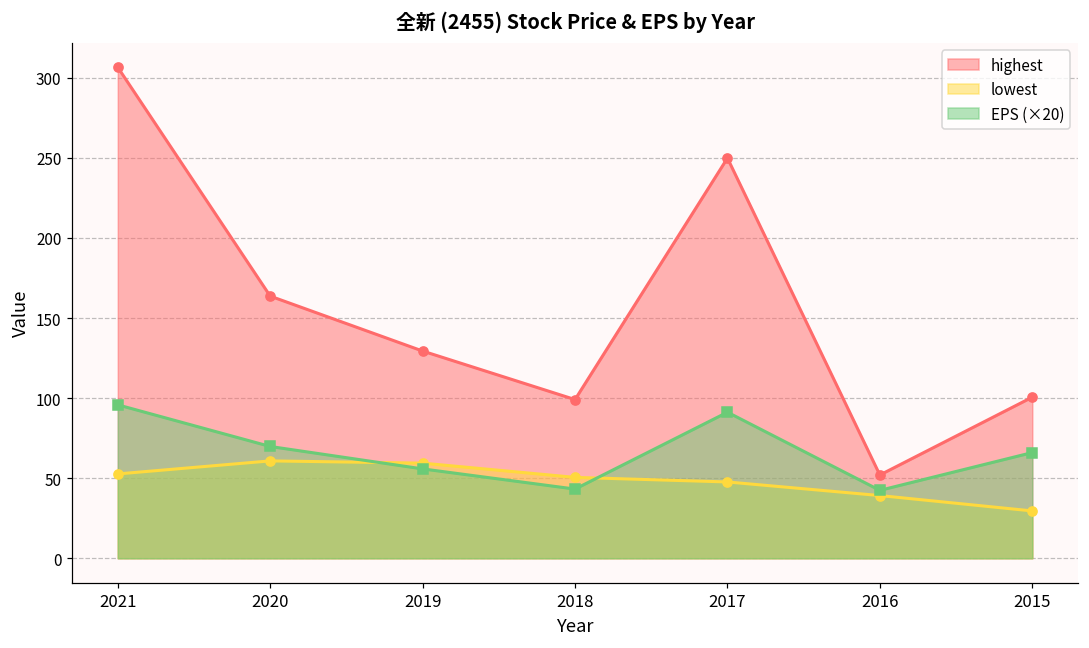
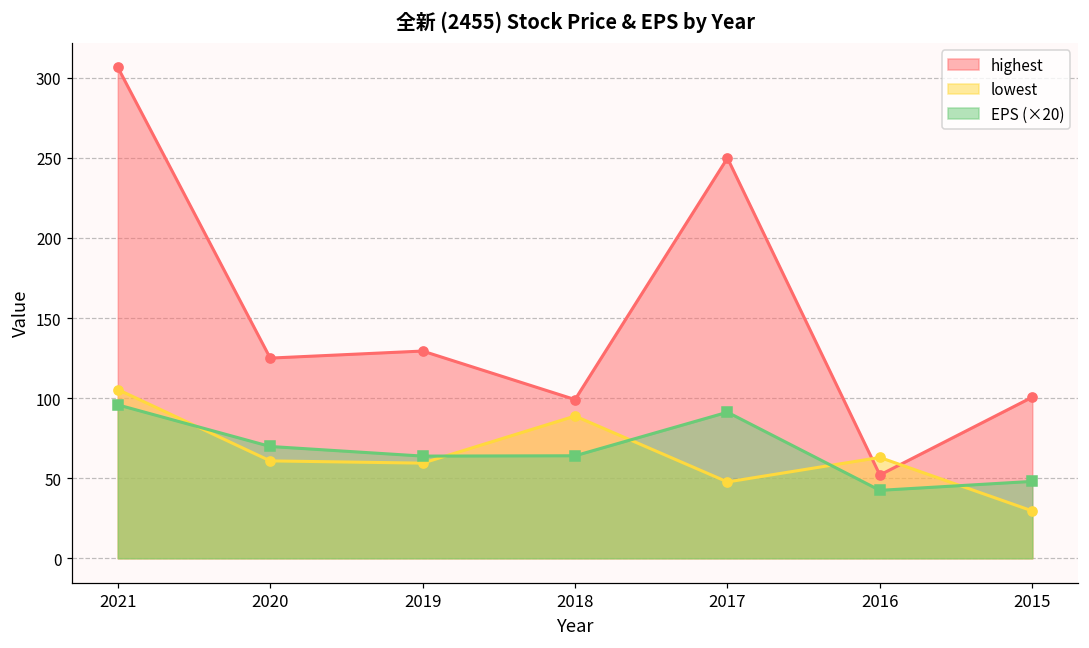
  {
    "highest": {
      "2021": 307,
-     "2020": 164,
+     "2020": 125,
      "2019": 129,
      "2018": 99,
      "2017": 250,
      "2016": 52,
      "2015": 101
    },
    "lowest": {
-     "2021": 53,
+     "2021": 105,
      "2020": 61,
      "2019": 59,
-     "2018": 51,
+     "2018": 89,
      "2017": 48,
-     "2016": 39,
+     "2016": 63,
      "2015": 30
    },
    "EPS (×20)": {
      "2021": 96,
      "2020": 70,
-     "2019": 56,
-     "2018": 43,
+     "2019": 64,
+     "2018": 64,
      "2017": 91,
      "2016": 42,
-     "2015": 66
+     "2015": 48
    }
  }
